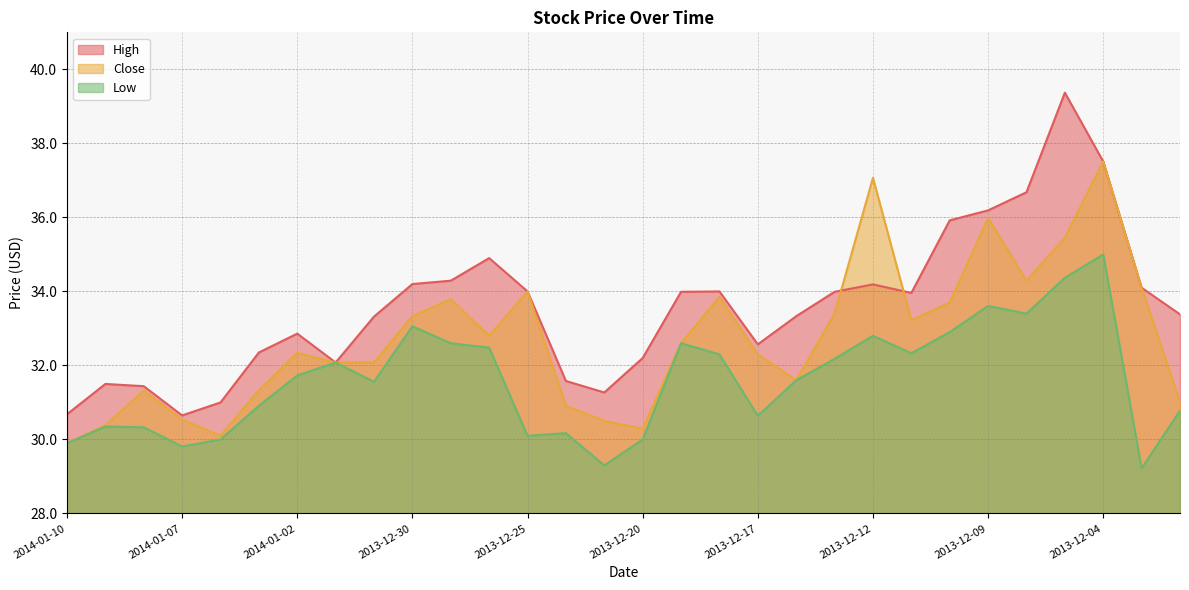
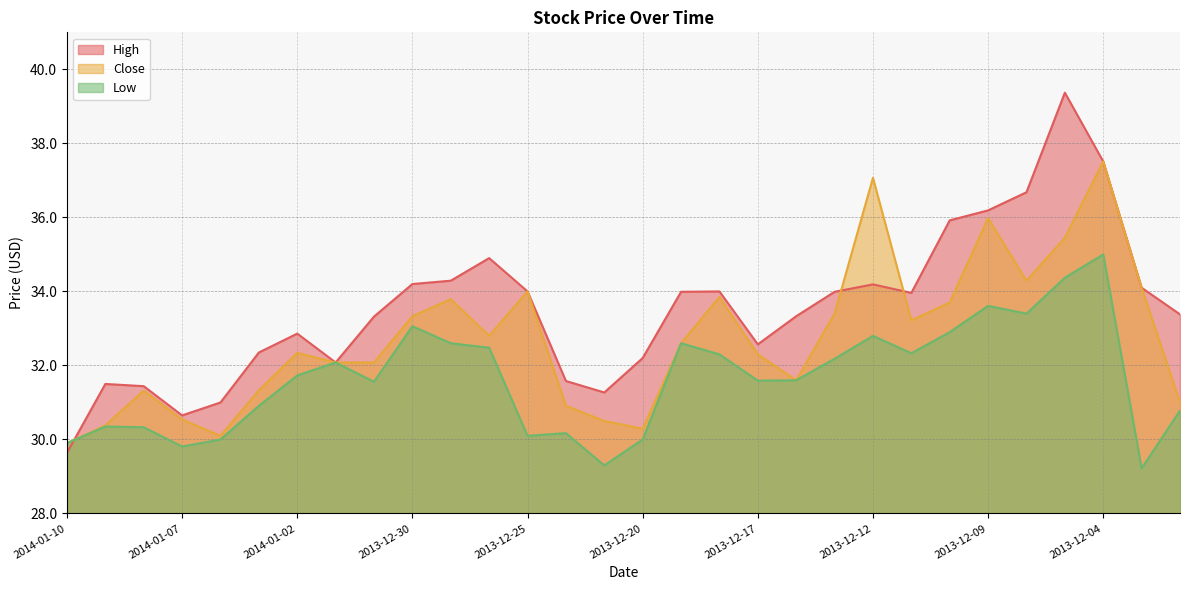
  {
    "High": {
-     "2014-01-10": 30.7,
+     "2014-01-10": 29.6,
      "2014-01-07": 30.7,
      "2014-01-02": 32.9,
      "2013-12-30": 34.2,
      "2013-12-20": 32.2,
      "2013-12-17": 32.6,
      "2013-12-12": 34.2,
      "2013-12-09": 36.2
    },
    "Close": {
      "2014-01-07": 30.5,
      "2014-01-02": 32.3,
      "2013-12-30": 33.3,
      "2013-12-20": 30.3,
      "2013-12-17": 32.3,
      "2013-12-12": 37.1,
      "2013-12-09": 36.0
    },
    "Low": {
      "2014-01-07": 29.8,
      "2014-01-02": 31.7,
      "2013-12-30": 33.1,
      "2013-12-25": 30.1,
      "2013-12-20": 30.0,
-     "2013-12-17": 30.6,
+     "2013-12-17": 31.6,
      "2013-12-12": 32.8,
      "2013-12-09": 33.6,
      "2013-12-04": 35.0
    }
  }
